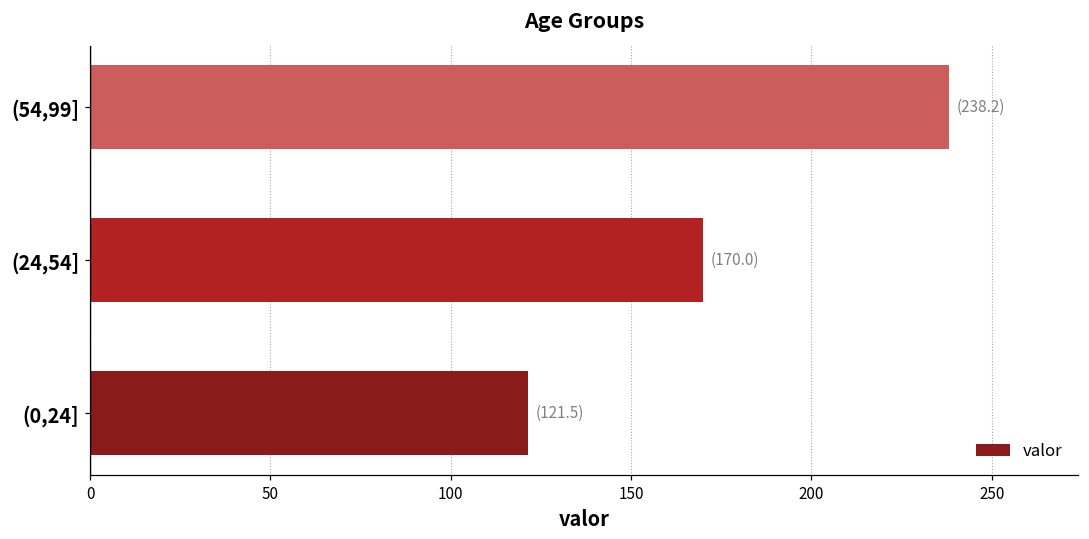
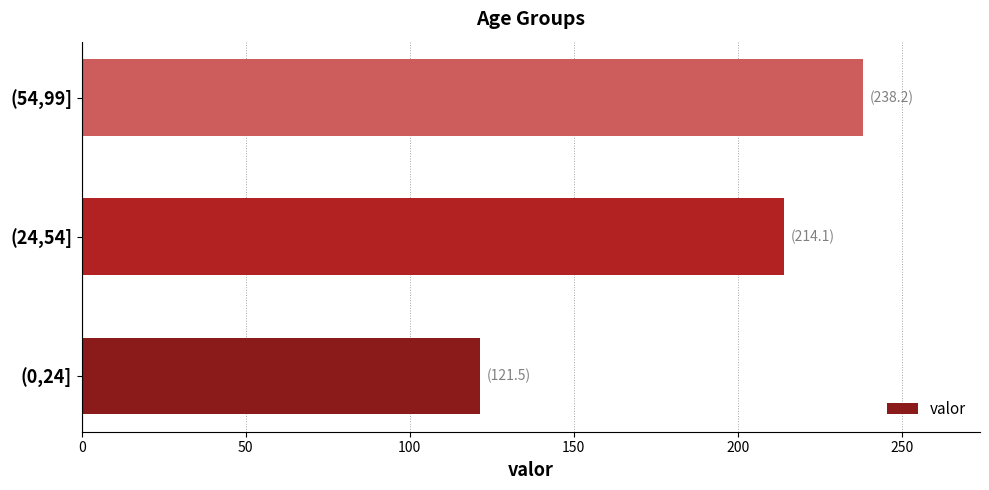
  {
    "(54,99]": "(238.2)",
-   "(24,54]": "(170.0)",
+   "(24,54]": "(214.1)",
    "(0,24]": "(121.5)"
  }
